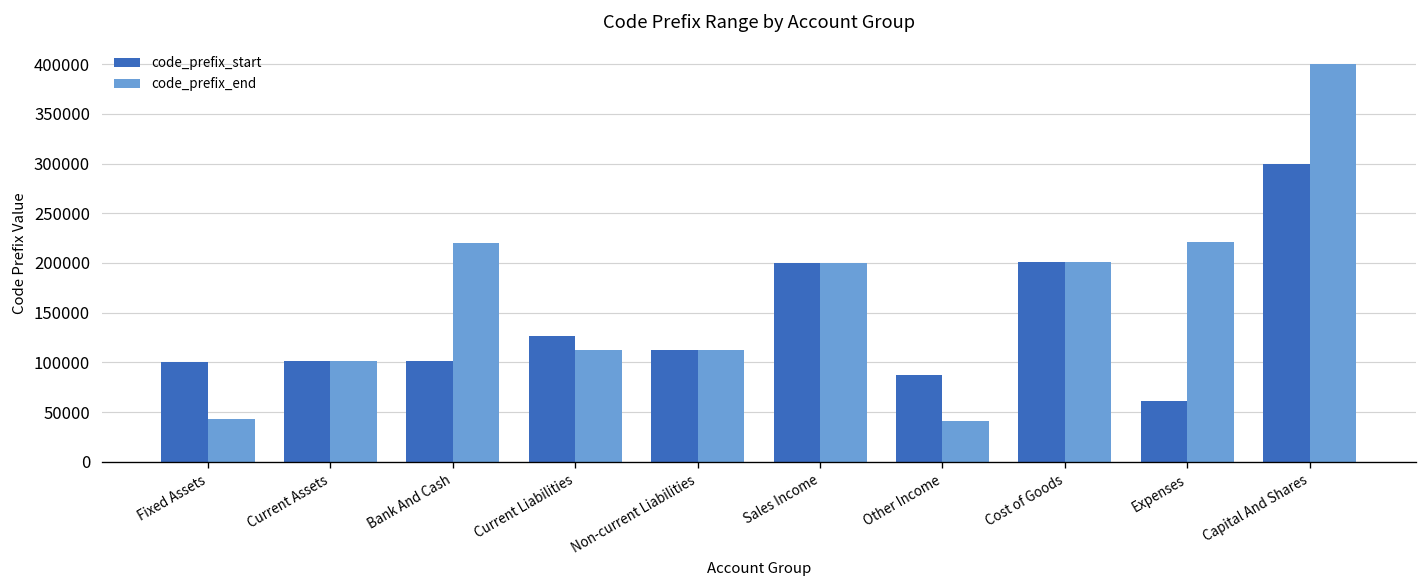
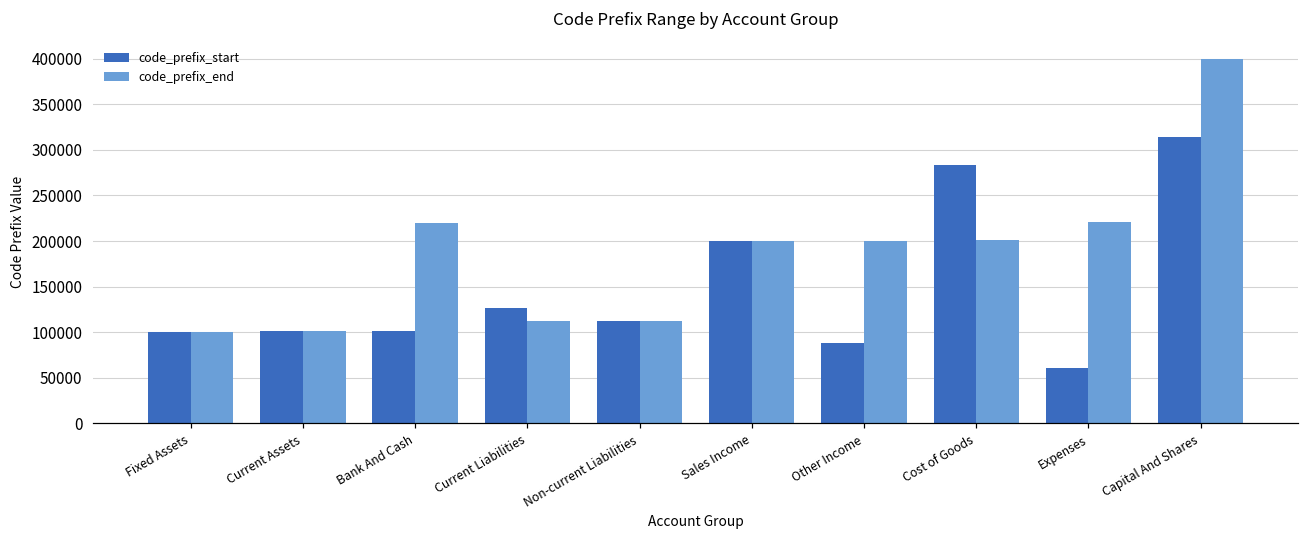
  {
    "code_prefix_start": {
      "Fixed Assets": 100000,
      "Current Assets": 100000,
      "Bank And Cash": 100000,
      "Current Liabilities": 130000,
      "Non-current Liabilities": 110000,
      "Sales Income": 200000,
      "Other Income": 90000,
-     "Cost of Goods": 200000,
+     "Cost of Goods": 280000,
      "Expenses": 60000,
-     "Capital And Shares": 300000
+     "Capital And Shares": 310000
    },
    "code_prefix_end": {
-     "Fixed Assets": 40000,
+     "Fixed Assets": 100000,
      "Current Assets": 100000,
      "Bank And Cash": 220000,
      "Current Liabilities": 110000,
      "Non-current Liabilities": 110000,
      "Sales Income": 200000,
-     "Other Income": 40000,
+     "Other Income": 200000,
      "Cost of Goods": 200000,
      "Expenses": 220000,
      "Capital And Shares": 400000
    }
  }
